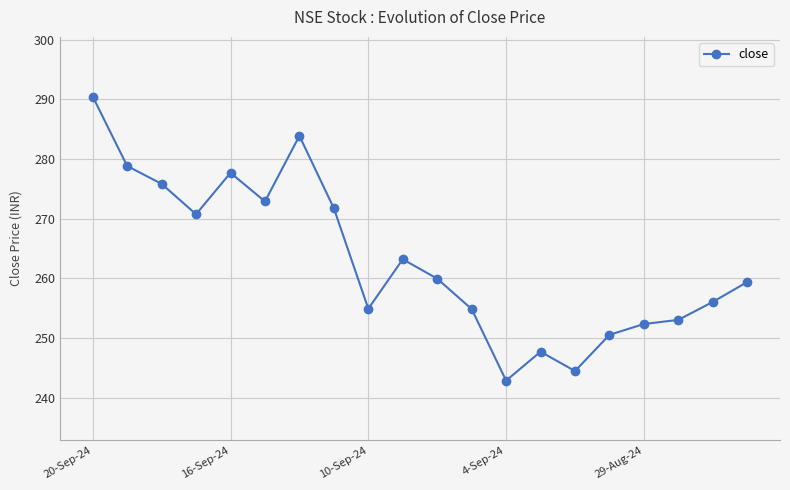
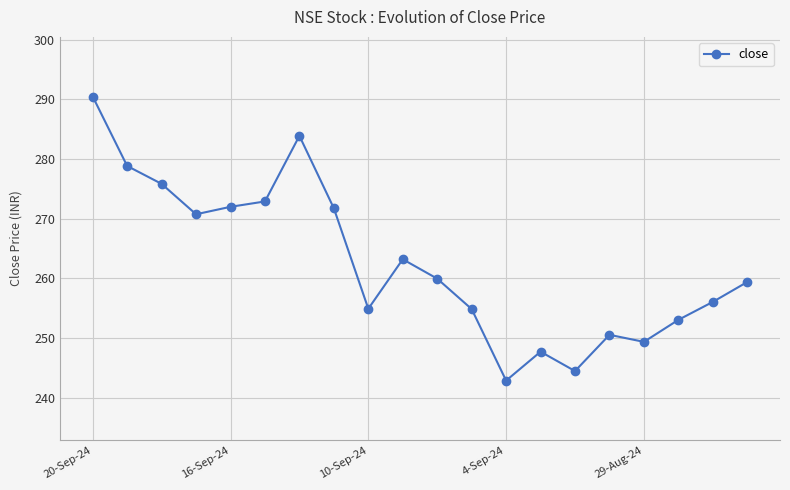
  {
    "20-Sep-24": 291,
-   "16-Sep-24": 278,
+   "16-Sep-24": 272,
    "10-Sep-24": 255,
    "4-Sep-24": 243,
-   "29-Aug-24": 252
+   "29-Aug-24": 249
  }
